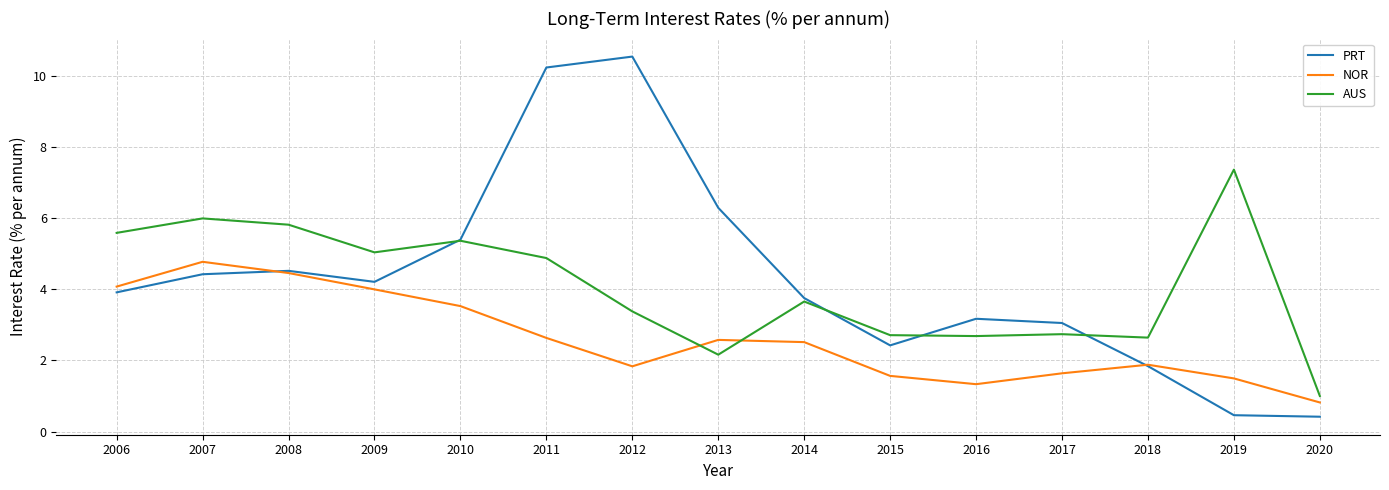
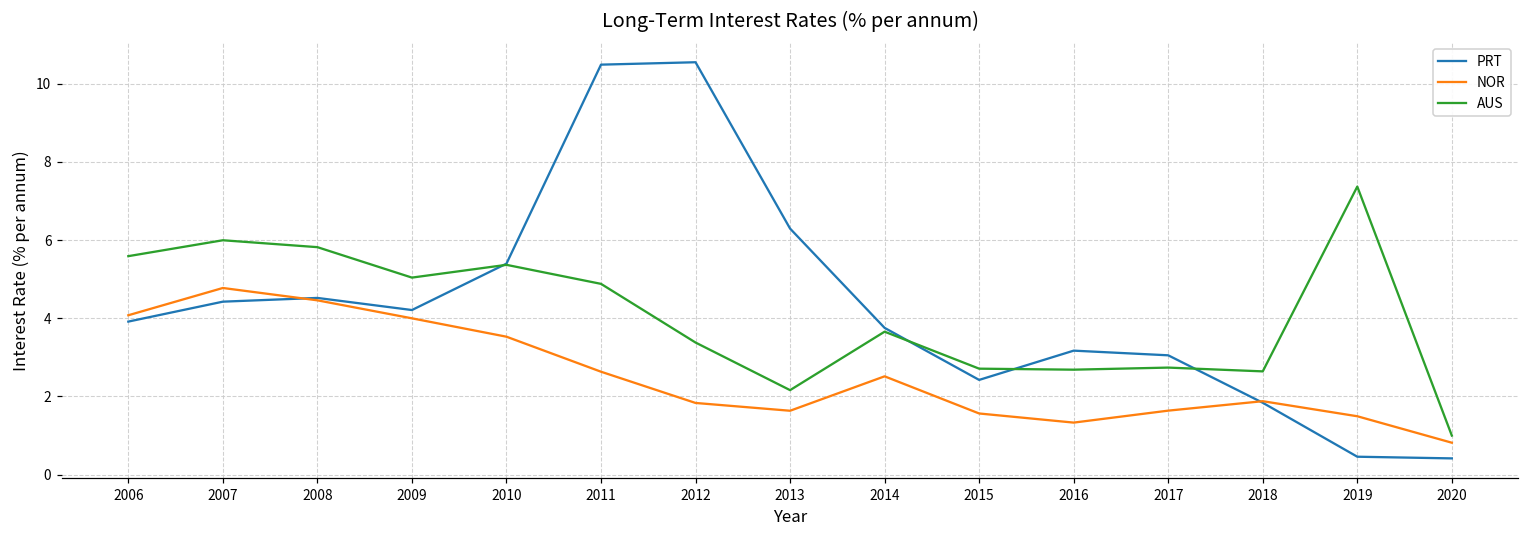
  {
    "PRT": {
      "2006": 3.9,
      "2007": 4.4,
      "2009": 4.2,
-     "2011": 10.2,
+     "2011": 10.5,
      "2012": 10.5,
      "2013": 6.3,
      "2014": 3.8,
      "2015": 2.4,
      "2016": 3.2,
      "2017": 3.1,
      "2019": 0.5,
      "2020": 0.4
    },
    "NOR": {
      "2006": 4.1,
      "2007": 4.8,
      "2009": 4.0,
      "2010": 3.5,
      "2011": 2.6,
      "2012": 1.8,
-     "2013": 2.6,
+     "2013": 1.6,
      "2014": 2.5,
      "2015": 1.6,
      "2016": 1.3,
      "2017": 1.6,
      "2019": 1.5,
      "2020": 0.8
    },
    "AUS": {
      "2006": 5.6,
      "2007": 6.0,
      "2008": 5.8,
      "2009": 5.0,
      "2011": 4.9,
      "2012": 3.4,
      "2013": 2.2,
      "2014": 3.7,
      "2015": 2.7,
      "2016": 2.7,
      "2017": 2.7,
      "2018": 2.6,
      "2019": 7.4,
      "2020": 1.0
    }
  }
